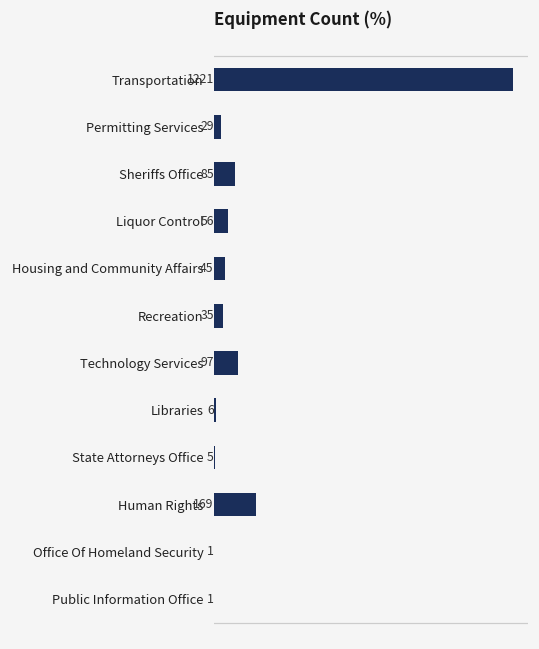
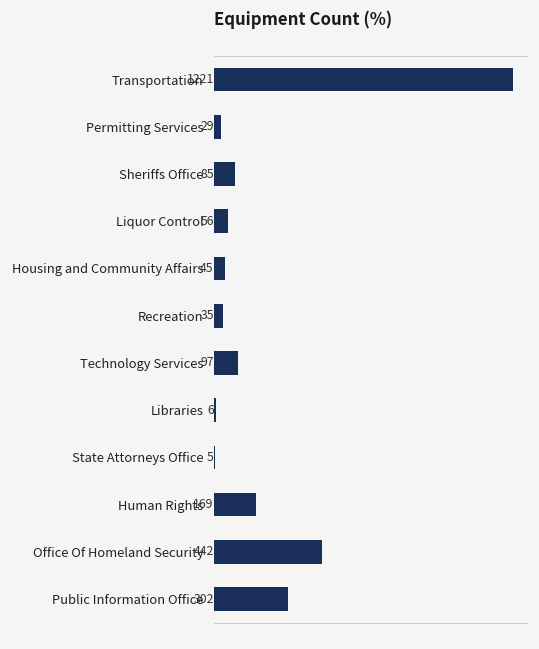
  {
    "Permitting Services": 29,
    "Sheriffs Office": 85,
    "Liquor Control": 56,
    "Housing and Community Affairs": 45,
    "Recreation": 35,
    "Technology Services": 97,
    "Libraries": 6,
    "State Attorneys Office": 5,
-   "Office Of Homeland Security": 1,
-   "Public Information Office": 1
+   "Office Of Homeland Security": 442,
+   "Public Information Office": 302
  }
